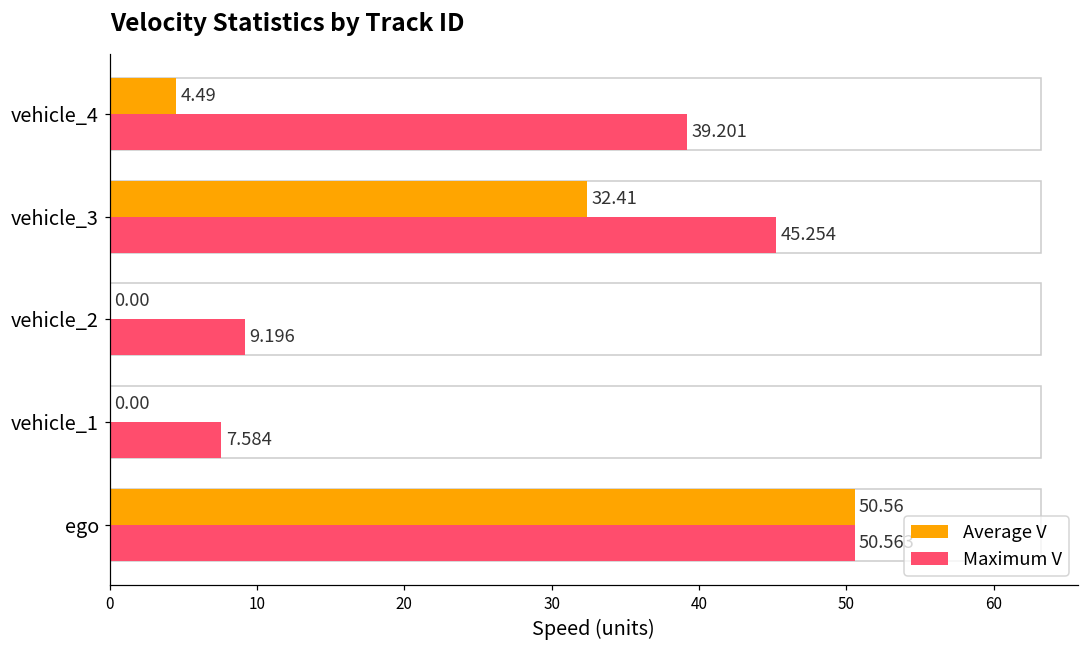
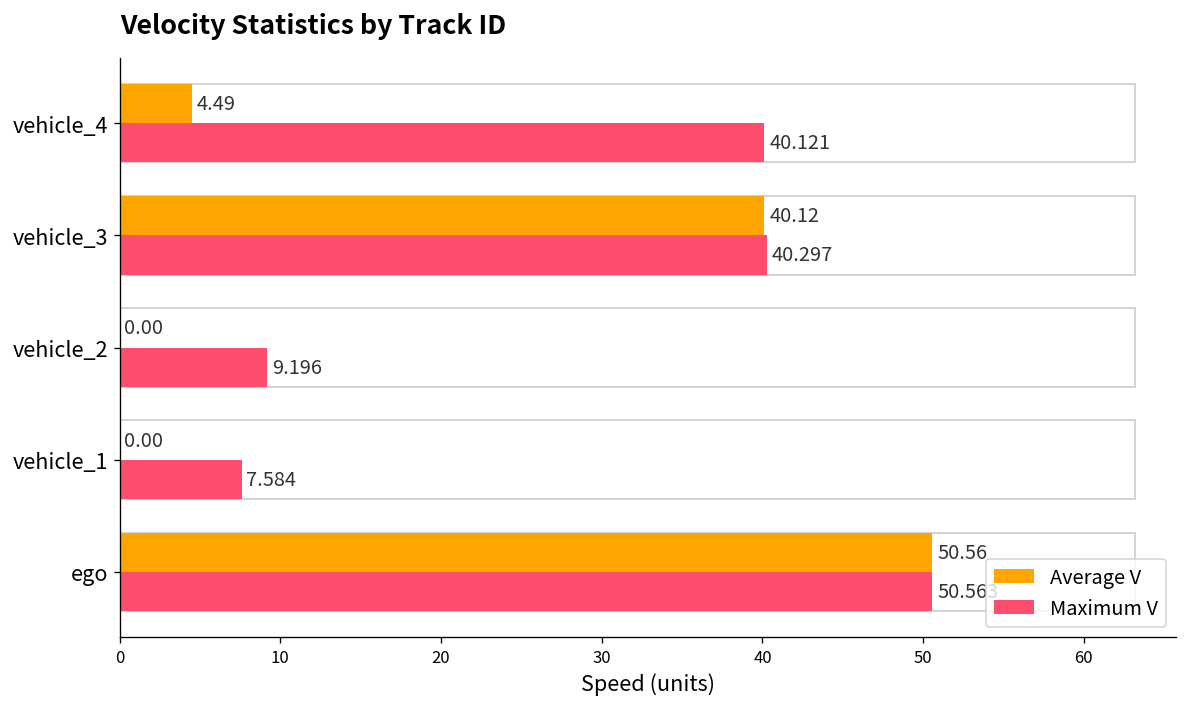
  {
    "Average V": {
      "vehicle_4": 4.49,
-     "vehicle_3": 32.41,
+     "vehicle_3": 40.12,
      "vehicle_2": 0.00,
      "vehicle_1": 0.00
    },
    "Maximum V": {
-     "vehicle_4": 39.201,
-     "vehicle_3": 45.254,
+     "vehicle_4": 40.121,
+     "vehicle_3": 40.297,
      "vehicle_2": 9.196,
      "vehicle_1": 7.584
    }
  }
